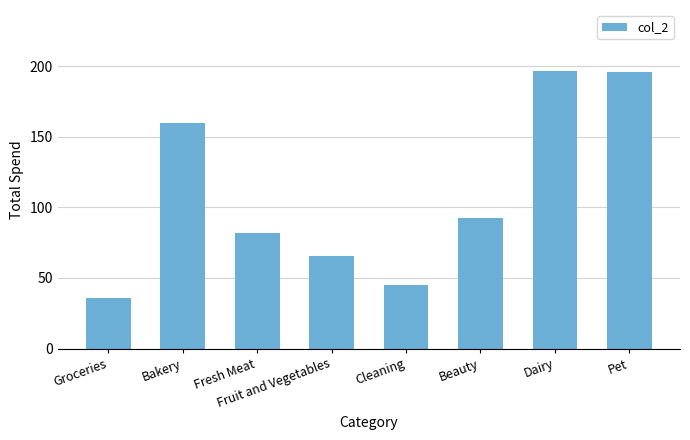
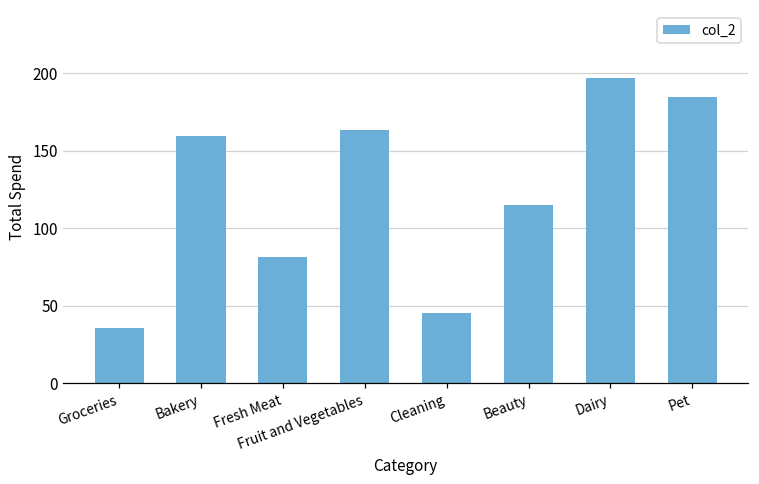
  {
    "Groceries": 36,
    "Bakery": 160,
    "Fresh Meat": 82,
-   "Fruit and Vegetables": 66,
+   "Fruit and Vegetables": 164,
    "Cleaning": 45,
-   "Beauty": 93,
+   "Beauty": 115,
    "Dairy": 197,
-   "Pet": 196
+   "Pet": 185
  }
